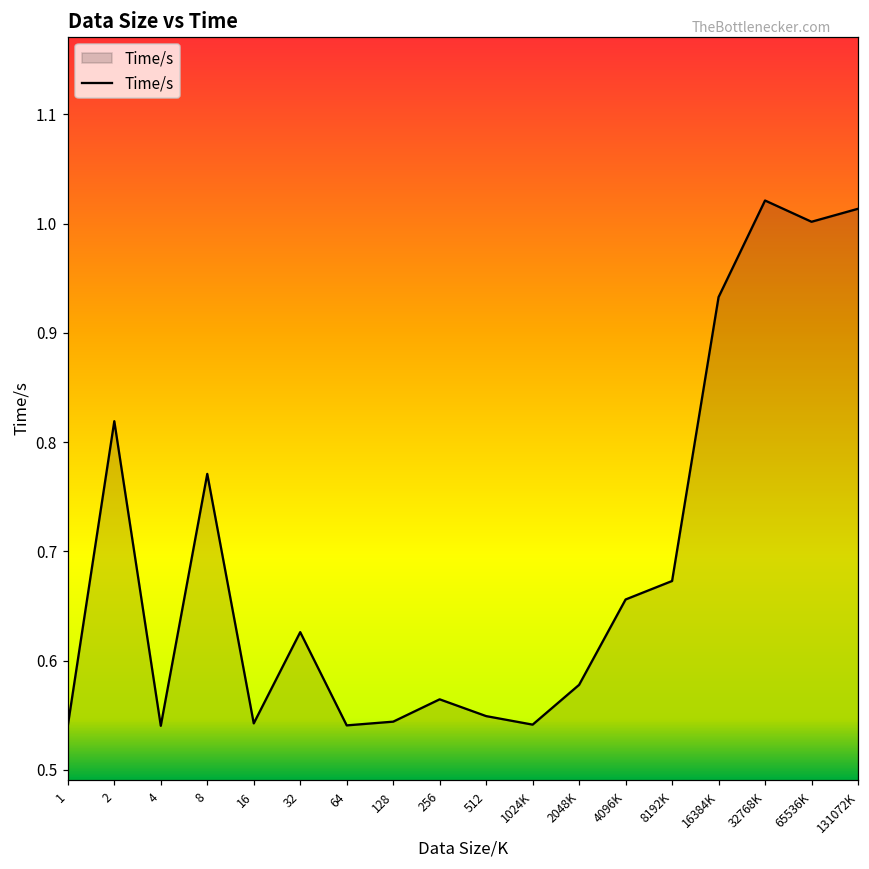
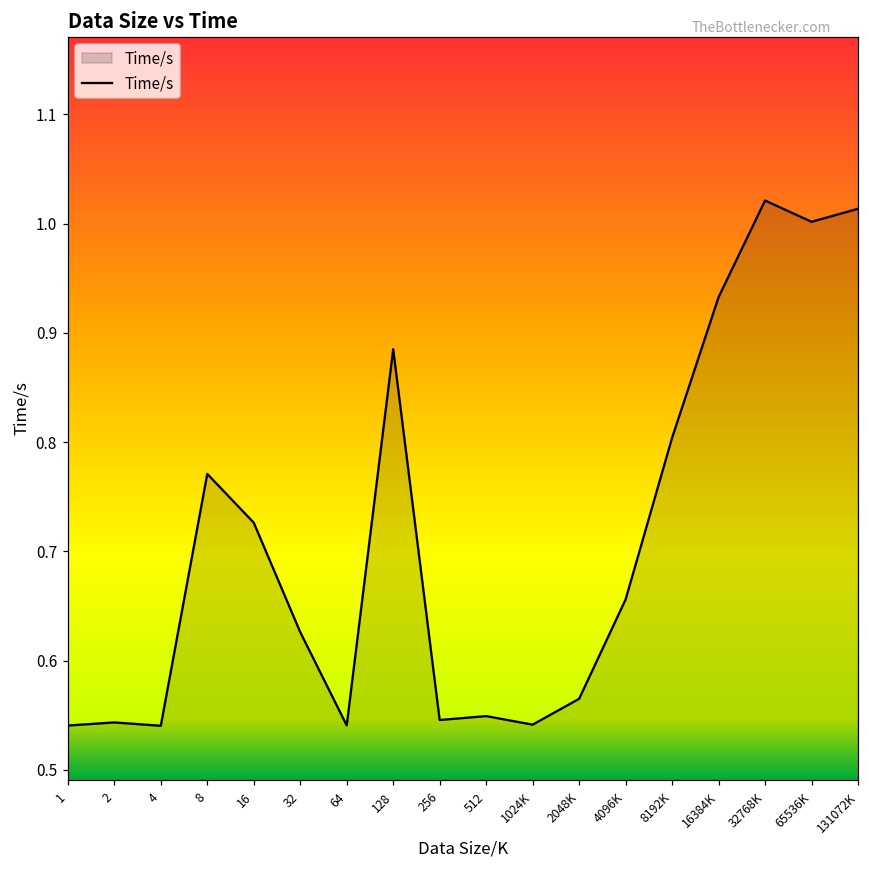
  {
    "1": 0.54,
-   "2": 0.82,
+   "2": 0.54,
    "4": 0.54,
    "8": 0.77,
-   "16": 0.54,
+   "16": 0.73,
    "32": 0.63,
    "64": 0.54,
-   "128": 0.54,
-   "256": 0.56,
+   "128": 0.89,
+   "256": 0.55,
    "512": 0.55,
    "1024K": 0.54,
-   "2048K": 0.58,
+   "2048K": 0.56,
    "4096K": 0.66,
-   "8192K": 0.67,
+   "8192K": 0.80,
    "16384K": 0.93,
    "32768K": 1.02,
    "65536K": 1.00,
    "131072K": 1.01
  }
